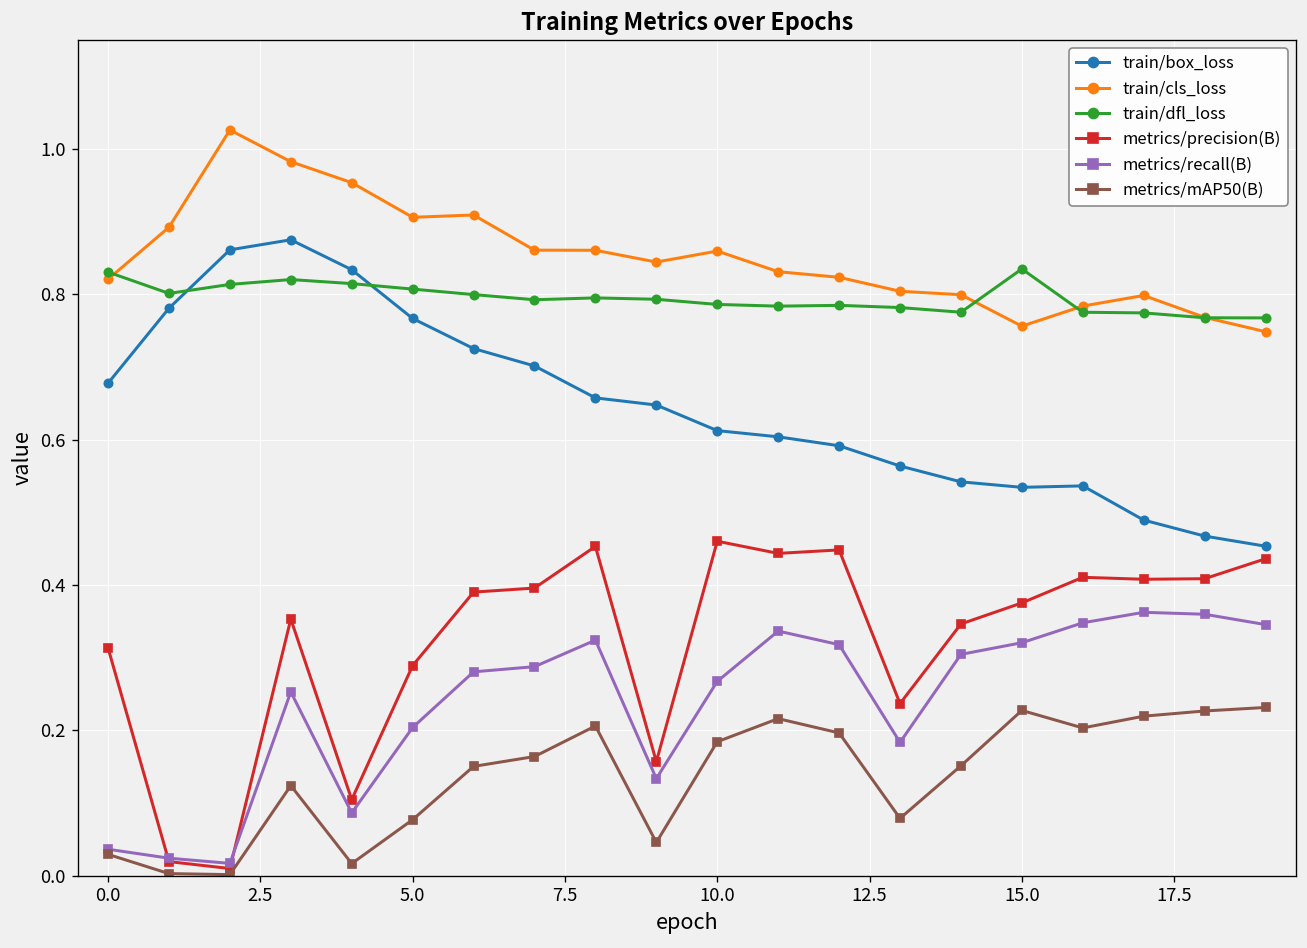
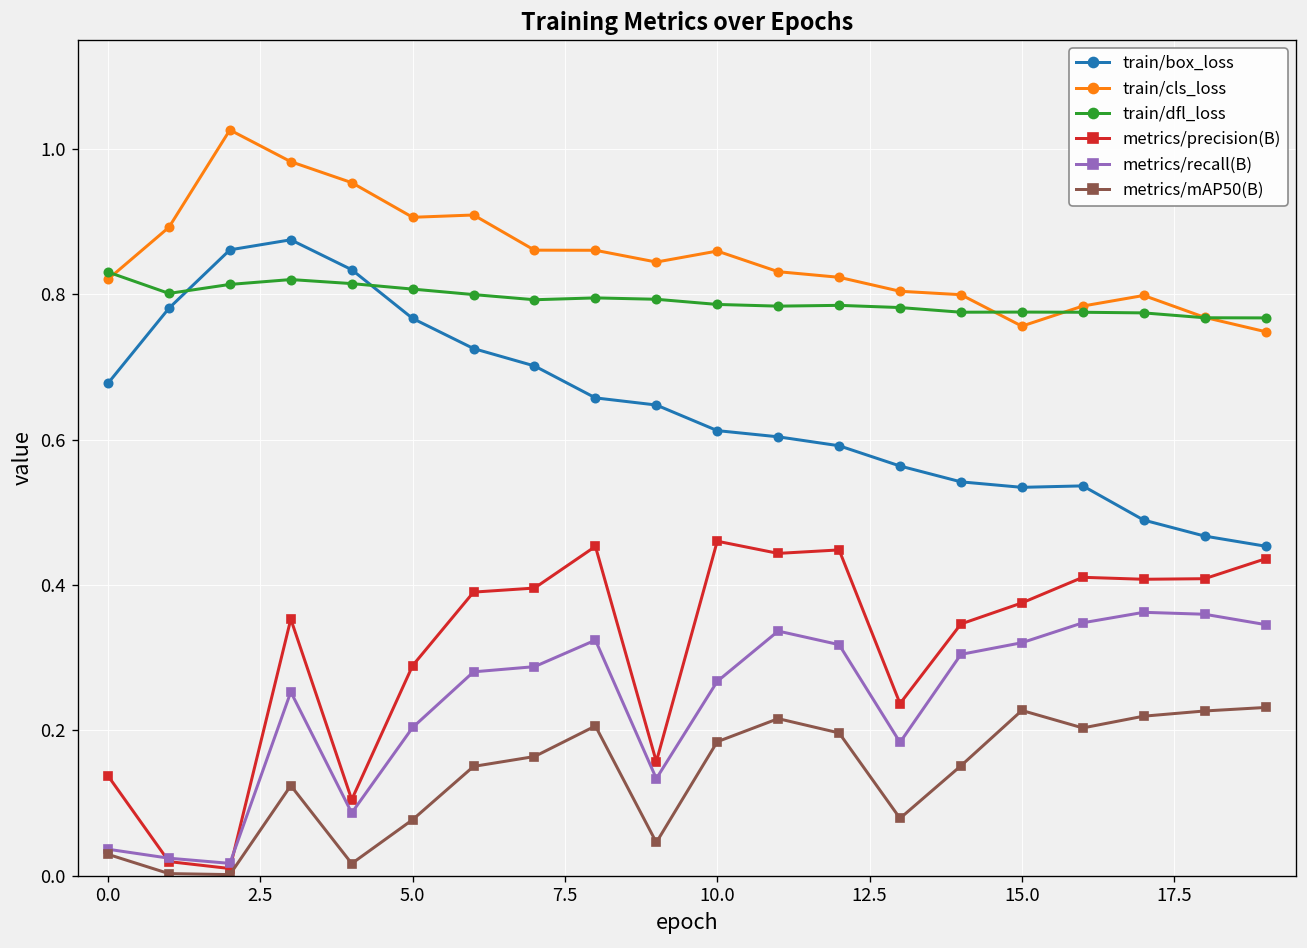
  {
    "train/box_loss": {
      "0.0": 0.68,
      "5.0": 0.77,
      "10.0": 0.61,
      "15.0": 0.53
    },
    "train/cls_loss": {
      "0.0": 0.82,
      "5.0": 0.91,
      "10.0": 0.86,
      "15.0": 0.76
    },
    "train/dfl_loss": {
      "0.0": 0.83,
      "5.0": 0.81,
      "10.0": 0.79,
-     "15.0": 0.83
+     "15.0": 0.78
    },
    "metrics/precision(B)": {
-     "0.0": 0.31,
+     "0.0": 0.14,
      "5.0": 0.29,
      "10.0": 0.46,
      "15.0": 0.38
    },
    "metrics/recall(B)": {
      "0.0": 0.04,
      "5.0": 0.20,
      "10.0": 0.27,
      "15.0": 0.32
    },
    "metrics/mAP50(B)": {
      "0.0": 0.03,
      "5.0": 0.08,
      "10.0": 0.18,
      "15.0": 0.23
    }
  }
